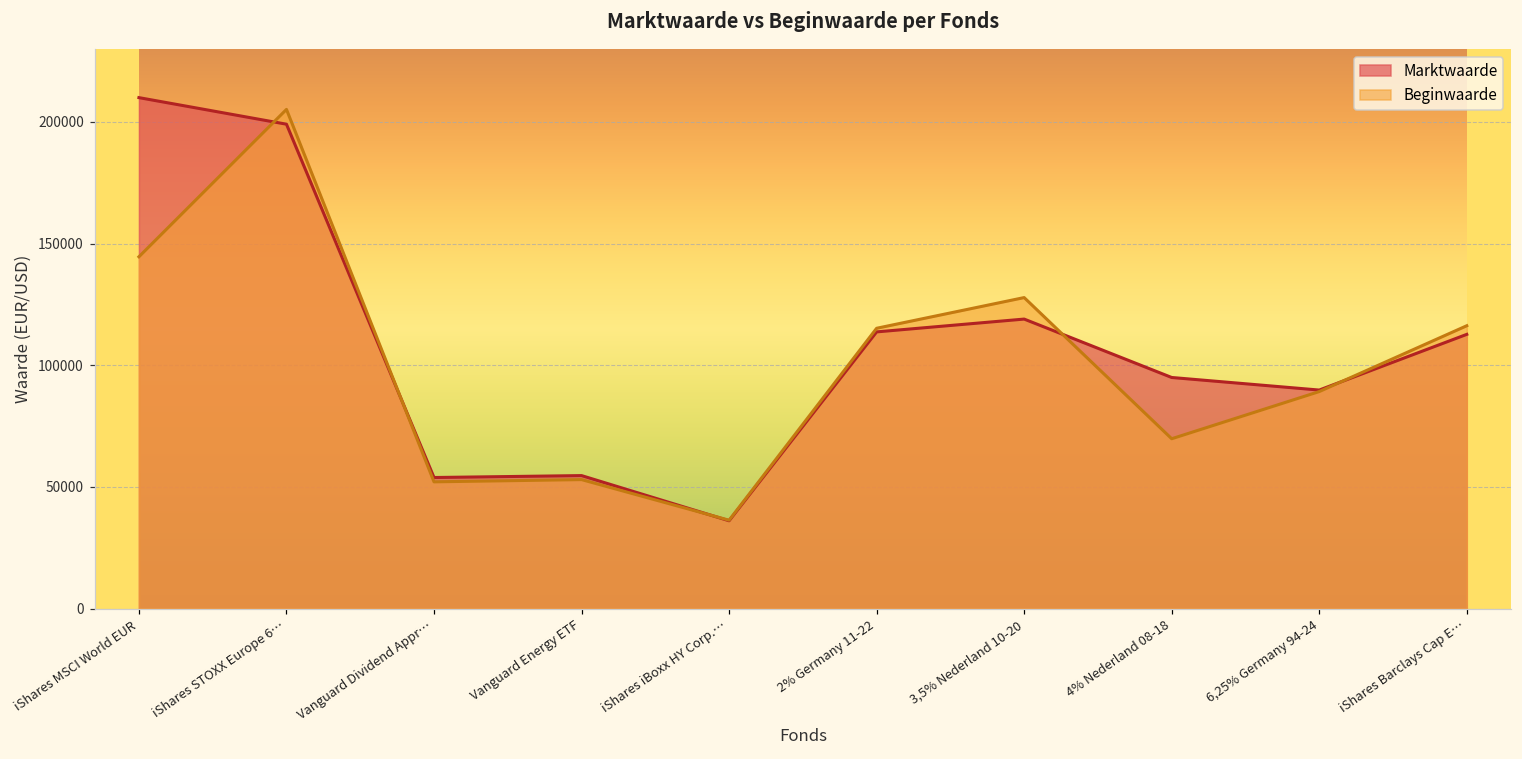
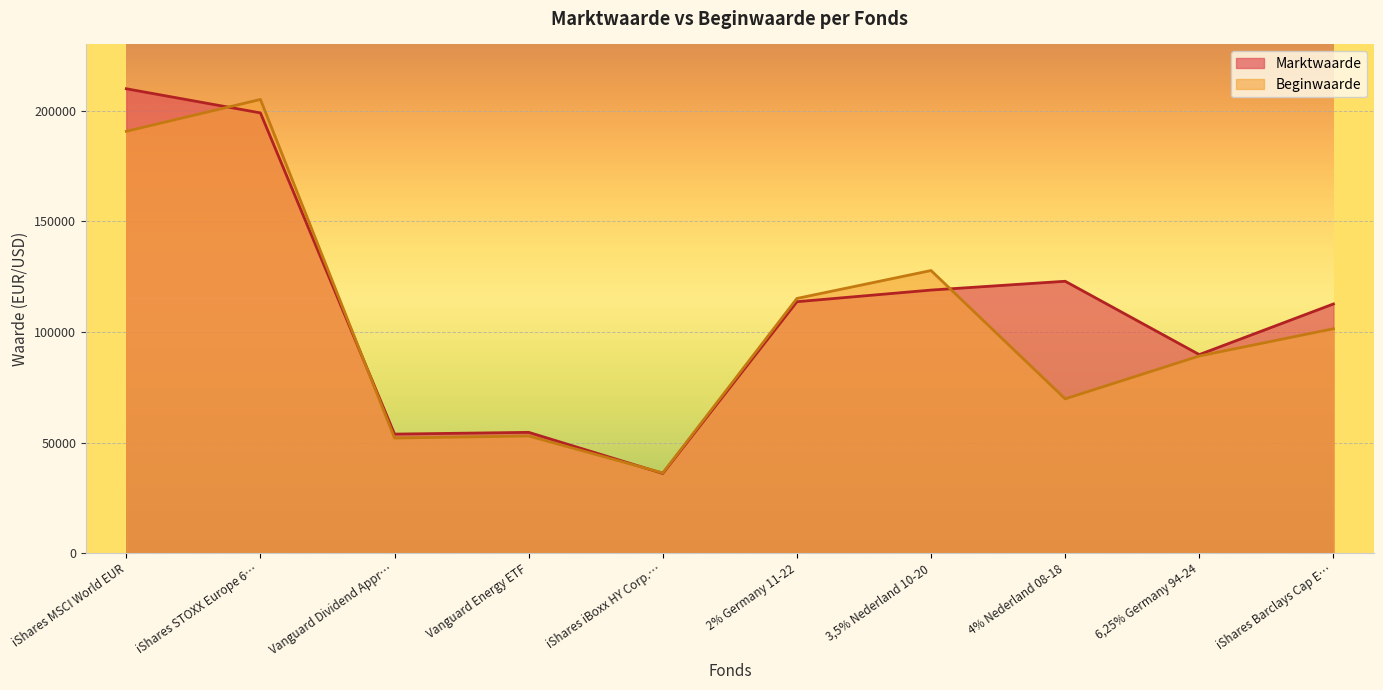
  {
    "Marktwaarde": {
      "iShares MSCI World EUR": 210000,
      "iShares STOXX Europe 6…": 199000,
      "Vanguard Dividend Appr…": 54000,
      "Vanguard Energy ETF": 55000,
      "2% Germany 11-22": 114000,
      "3,5% Nederland 10-20": 119000,
-     "4% Nederland 08-18": 95000,
+     "4% Nederland 08-18": 123000,
      "iShares Barclays Cap E…": 113000
    },
    "Beginwaarde": {
-     "iShares MSCI World EUR": 145000,
+     "iShares MSCI World EUR": 191000,
      "iShares STOXX Europe 6…": 205000,
      "Vanguard Dividend Appr…": 52000,
      "Vanguard Energy ETF": 53000,
      "2% Germany 11-22": 115000,
      "3,5% Nederland 10-20": 128000,
      "4% Nederland 08-18": 70000,
-     "iShares Barclays Cap E…": 116000
+     "iShares Barclays Cap E…": 101000
    }
  }
